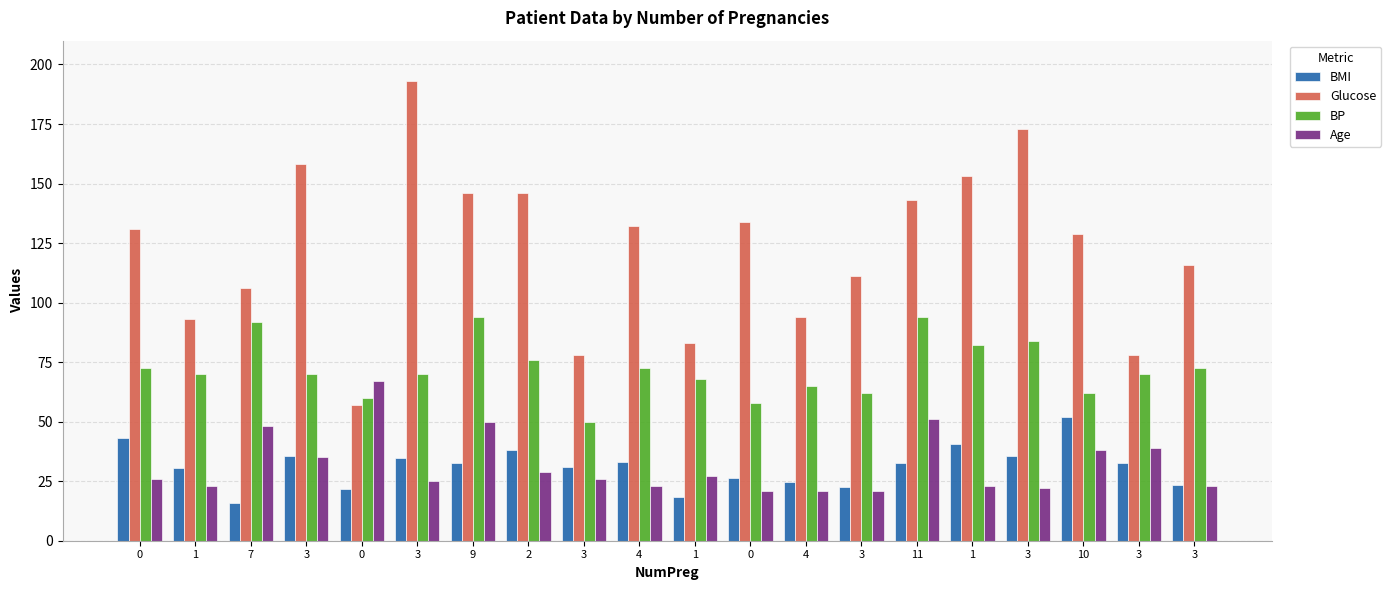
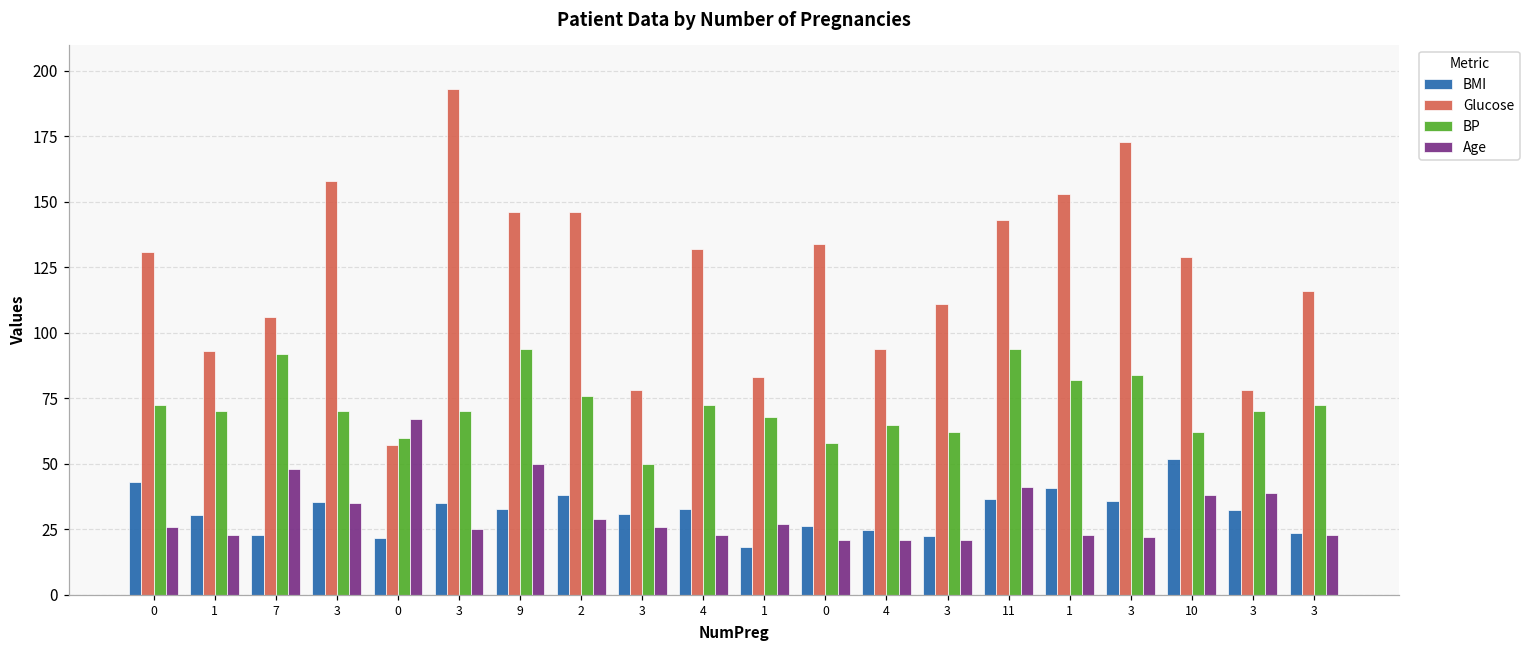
  {
    "BMI": {
-     "7": 16,
+     "7": 23,
      "9": 33,
      "2": 38,
-     "11": 33,
+     "11": 37,
      "10": 52
    },
    "Glucose": {
      "7": 106,
      "9": 146,
      "2": 146,
      "11": 143,
      "10": 129
    },
    "BP": {
      "7": 92,
      "9": 94,
      "2": 76,
      "11": 94,
      "10": 62
    },
    "Age": {
      "7": 48,
      "9": 50,
      "2": 29,
-     "11": 51,
+     "11": 41,
      "10": 38
    }
  }
